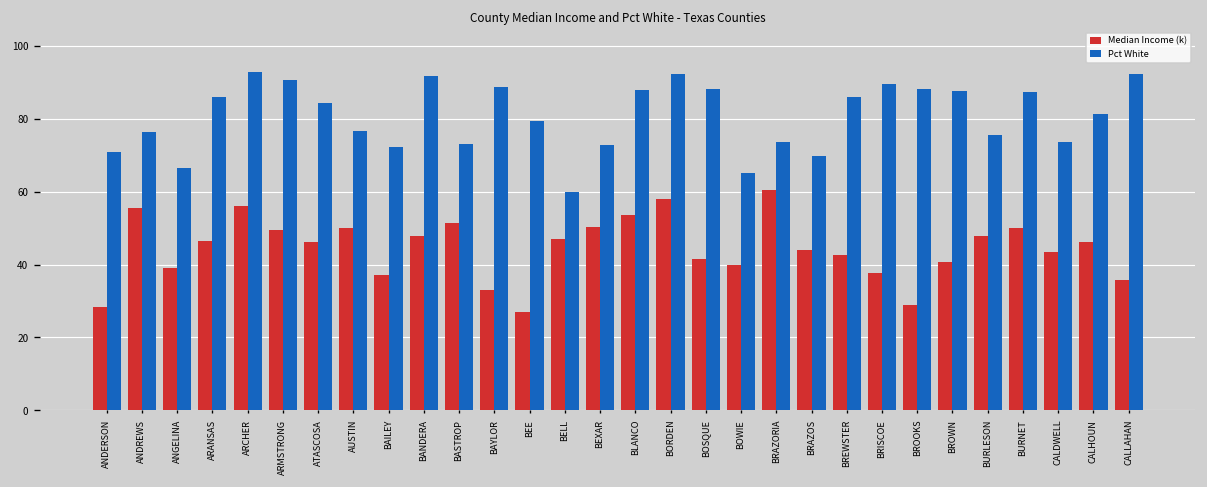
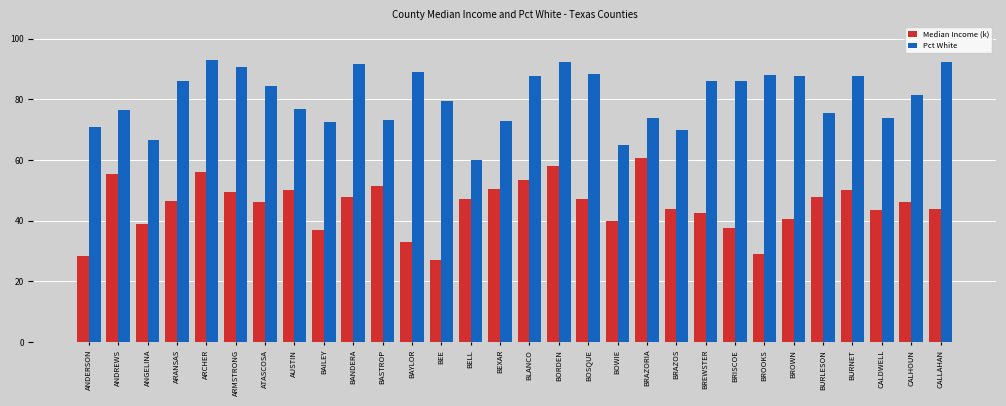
  {
    "Median Income (k)": {
      "ANDERSON": 28,
      "ANDREWS": 56,
      "ANGELINA": 39,
      "ARANSAS": 46,
      "ARCHER": 56,
      "ARMSTRONG": 50,
      "ATASCOSA": 46,
      "AUSTIN": 50,
      "BAILEY": 37,
      "BANDERA": 48,
      "BASTROP": 52,
      "BAYLOR": 33,
      "BEE": 27,
      "BELL": 47,
      "BEXAR": 50,
      "BLANCO": 54,
      "BORDEN": 58,
-     "BOSQUE": 42,
+     "BOSQUE": 47,
      "BOWIE": 40,
      "BRAZORIA": 61,
      "BRAZOS": 44,
      "BREWSTER": 43,
      "BRISCOE": 38,
      "BROOKS": 29,
      "BROWN": 41,
      "BURLESON": 48,
      "BURNET": 50,
      "CALDWELL": 44,
      "CALHOUN": 46,
-     "CALLAHAN": 36
+     "CALLAHAN": 44
    },
    "Pct White": {
      "ANDERSON": 71,
      "ANDREWS": 76,
      "ANGELINA": 67,
      "ARANSAS": 86,
      "ARCHER": 93,
      "ARMSTRONG": 91,
      "ATASCOSA": 84,
      "AUSTIN": 77,
      "BAILEY": 72,
      "BANDERA": 92,
      "BASTROP": 73,
      "BAYLOR": 89,
      "BEE": 80,
      "BELL": 60,
      "BEXAR": 73,
      "BLANCO": 88,
      "BORDEN": 92,
      "BOSQUE": 88,
      "BOWIE": 65,
      "BRAZORIA": 74,
      "BRAZOS": 70,
      "BREWSTER": 86,
-     "BRISCOE": 90,
+     "BRISCOE": 86,
      "BROOKS": 88,
      "BROWN": 88,
      "BURLESON": 76,
      "BURNET": 88,
      "CALDWELL": 74,
      "CALHOUN": 81,
      "CALLAHAN": 92
    }
  }
